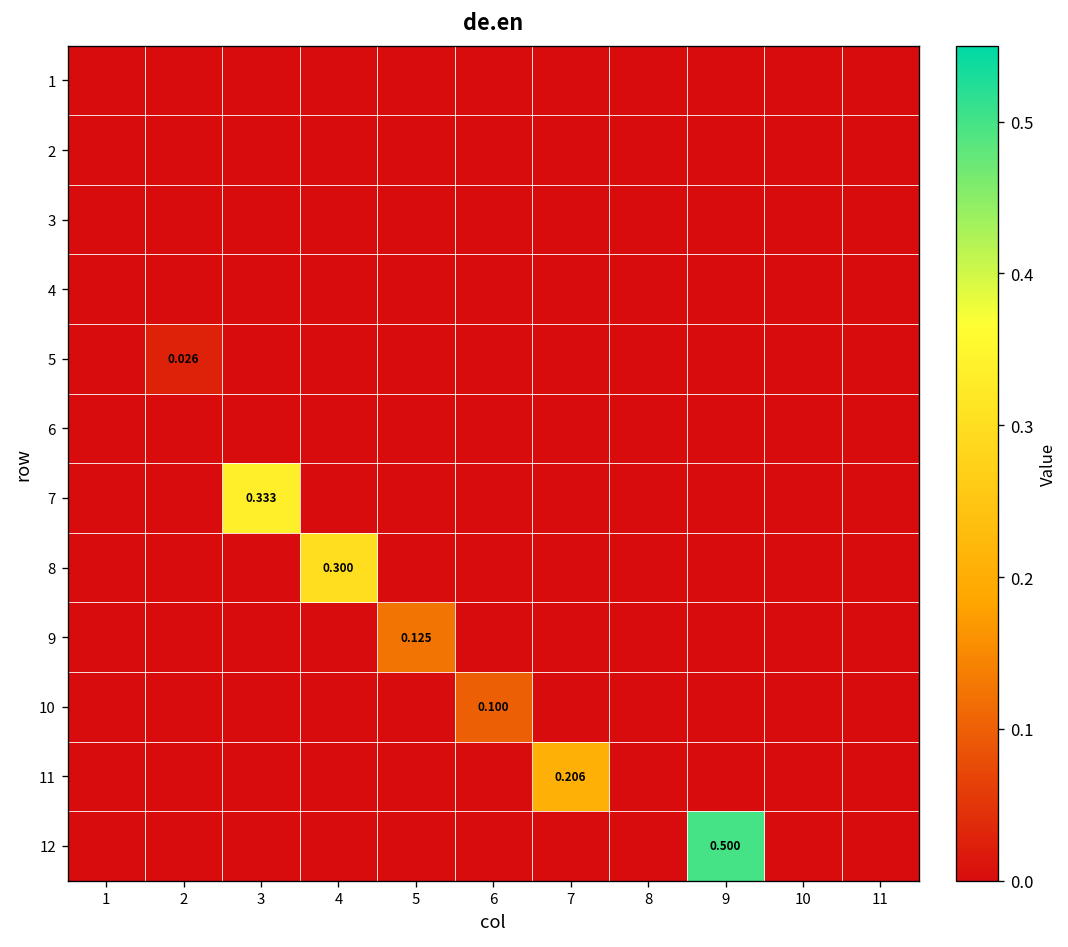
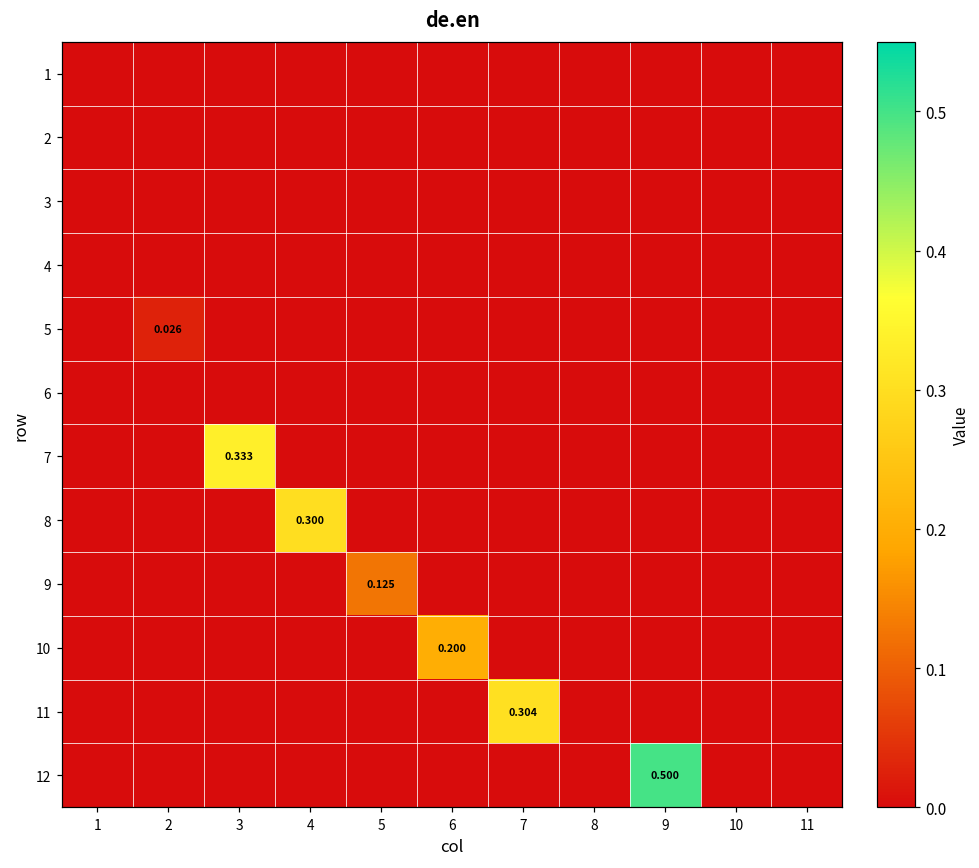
  {
    "5": {
      "2": 0.026
    },
    "7": {
      "3": 0.333
    },
    "8": {
      "4": 0.300
    },
    "9": {
      "5": 0.125
    },
    "10": {
-     "6": 0.100
+     "6": 0.200
    },
    "11": {
-     "7": 0.206
+     "7": 0.304
    },
    "12": {
      "9": 0.500
    }
  }
